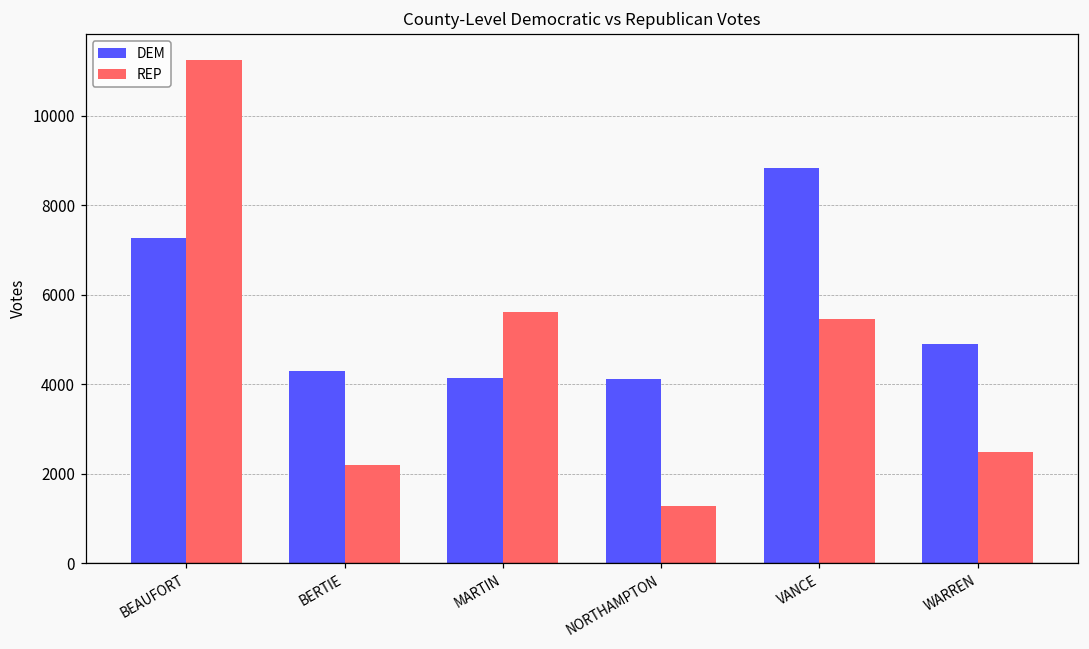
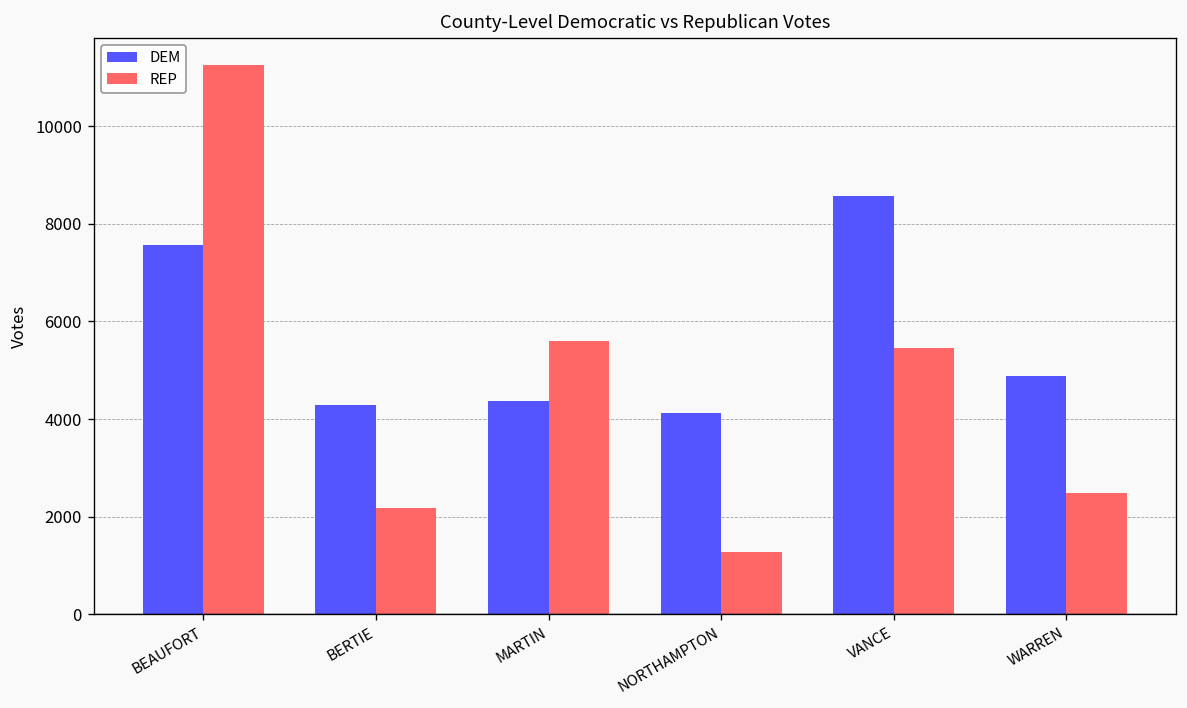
  {
    "DEM": {
-     "BEAUFORT": 7300,
+     "BEAUFORT": 7600,
      "BERTIE": 4300,
-     "MARTIN": 4100,
+     "MARTIN": 4400,
      "NORTHAMPTON": 4100,
-     "VANCE": 8800,
+     "VANCE": 8600,
      "WARREN": 4900
    },
    "REP": {
      "BEAUFORT": 11200,
      "BERTIE": 2200,
      "MARTIN": 5600,
      "NORTHAMPTON": 1300,
      "VANCE": 5500,
      "WARREN": 2500
    }
  }
